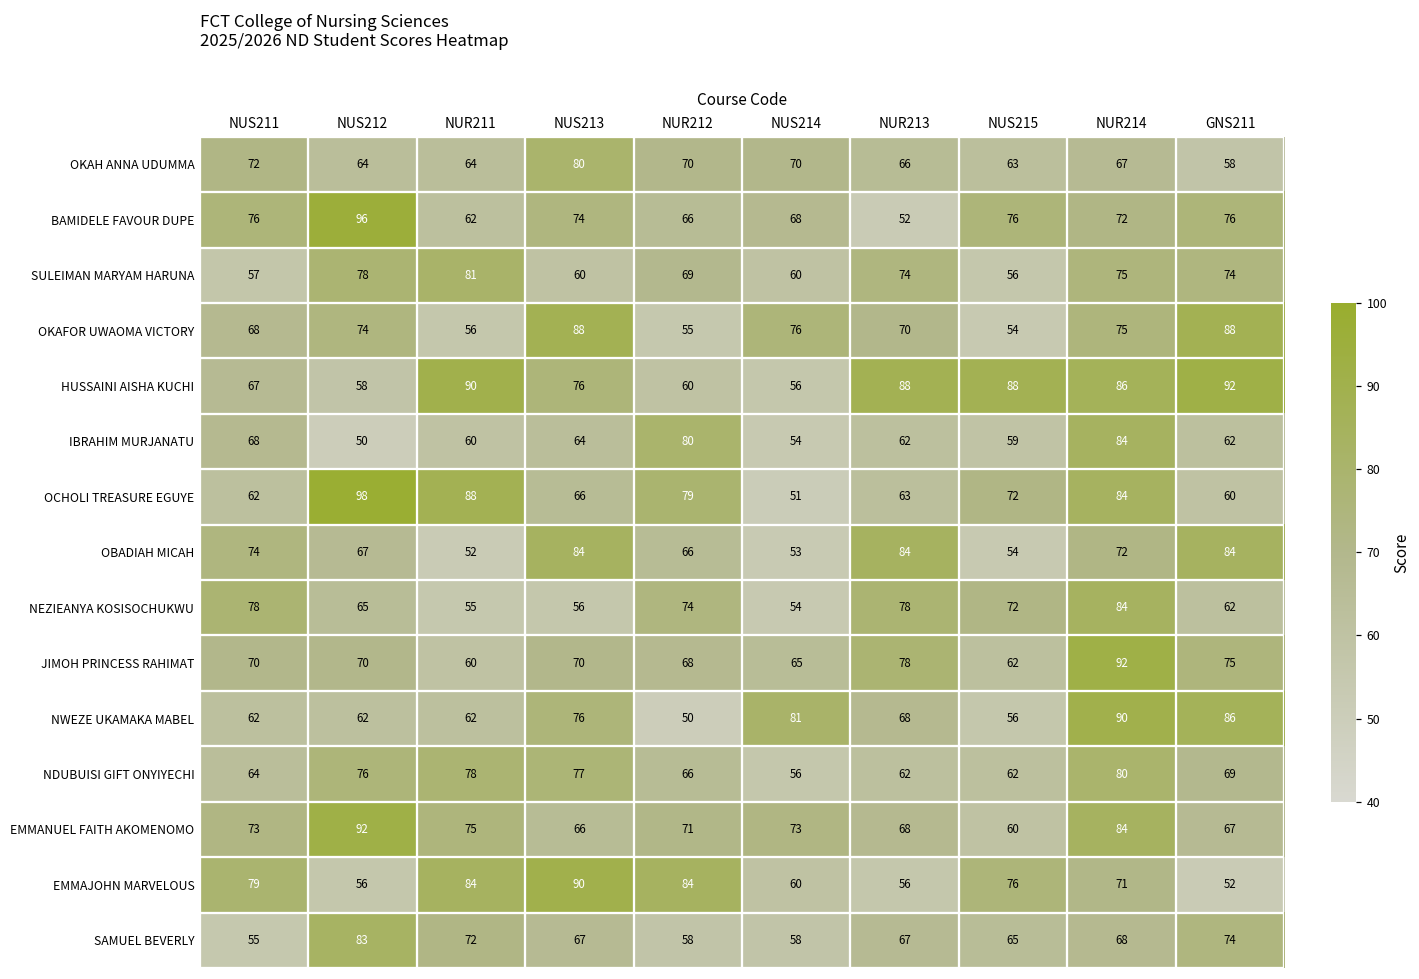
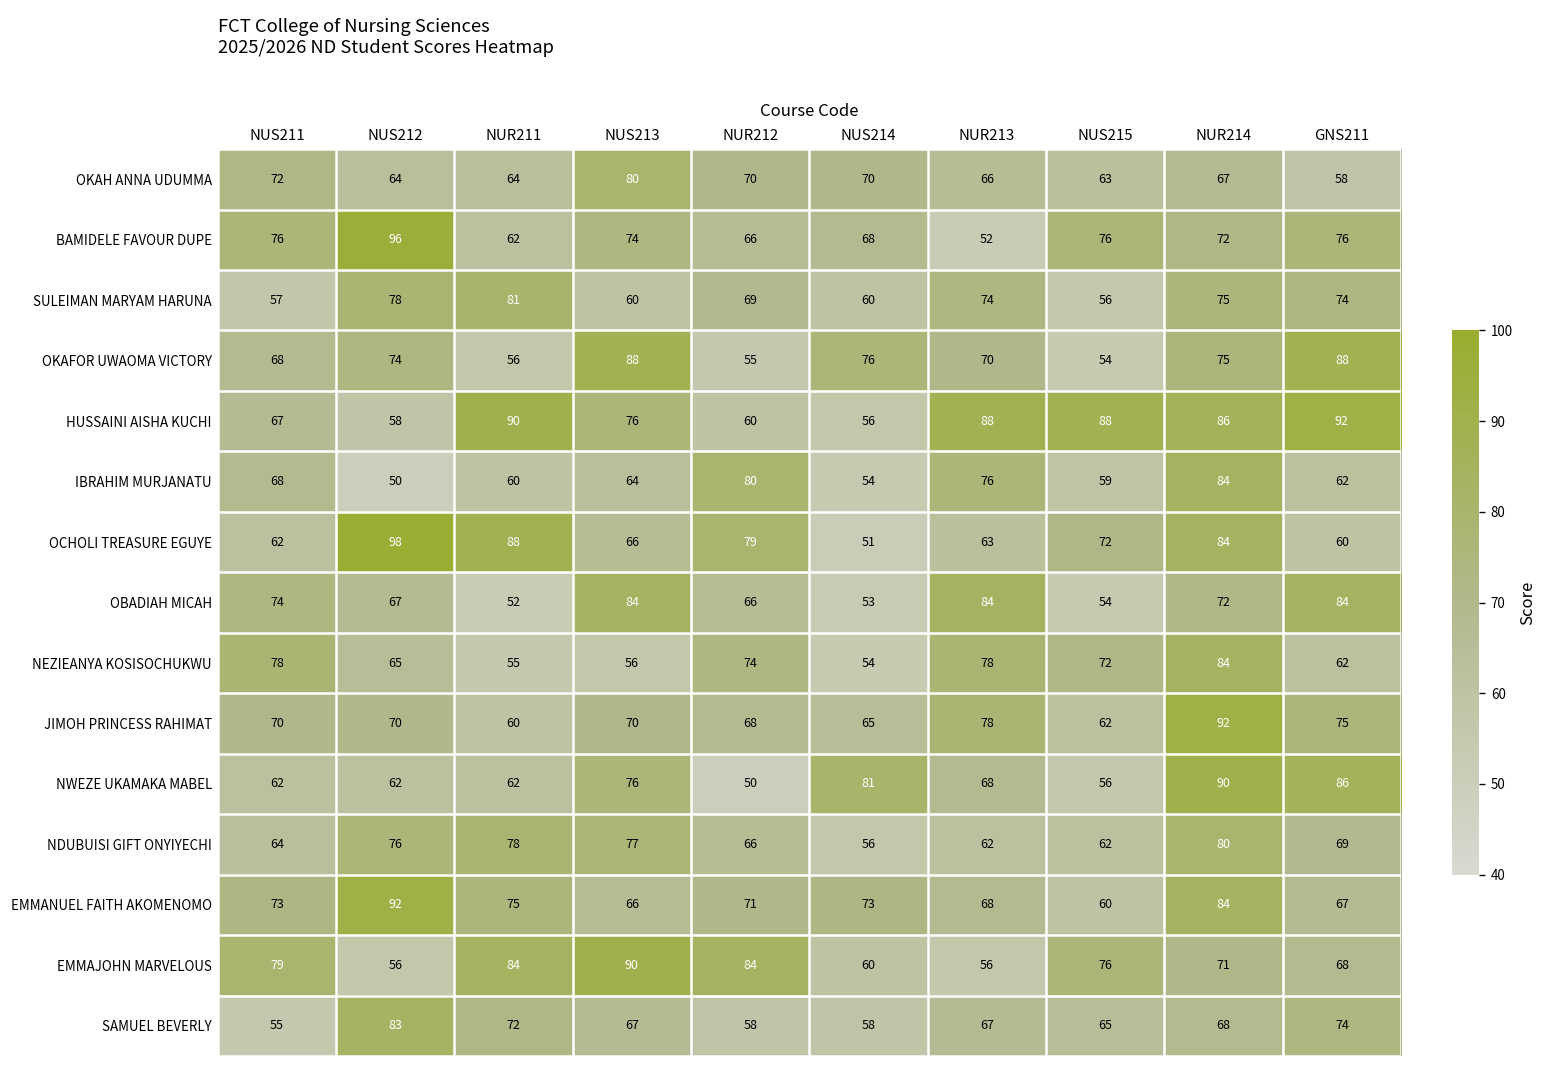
  {
    "OKAH ANNA UDUMMA": {
      "NUS211": 72,
      "NUS212": 64,
      "NUR211": 64,
      "NUS213": 80,
      "NUR212": 70,
      "NUS214": 70,
      "NUR213": 66,
      "NUS215": 63,
      "NUR214": 67,
      "GNS211": 58
    },
    "BAMIDELE FAVOUR DUPE": {
      "NUS211": 76,
      "NUS212": 96,
      "NUR211": 62,
      "NUS213": 74,
      "NUR212": 66,
      "NUS214": 68,
      "NUR213": 52,
      "NUS215": 76,
      "NUR214": 72,
      "GNS211": 76
    },
    "SULEIMAN MARYAM HARUNA": {
      "NUS211": 57,
      "NUS212": 78,
      "NUR211": 81,
      "NUS213": 60,
      "NUR212": 69,
      "NUS214": 60,
      "NUR213": 74,
      "NUS215": 56,
      "NUR214": 75,
      "GNS211": 74
    },
    "OKAFOR UWAOMA VICTORY": {
      "NUS211": 68,
      "NUS212": 74,
      "NUR211": 56,
      "NUS213": 88,
      "NUR212": 55,
      "NUS214": 76,
      "NUR213": 70,
      "NUS215": 54,
      "NUR214": 75,
      "GNS211": 88
    },
    "HUSSAINI AISHA KUCHI": {
      "NUS211": 67,
      "NUS212": 58,
      "NUR211": 90,
      "NUS213": 76,
      "NUR212": 60,
      "NUS214": 56,
      "NUR213": 88,
      "NUS215": 88,
      "NUR214": 86,
      "GNS211": 92
    },
    "IBRAHIM MURJANATU": {
      "NUS211": 68,
      "NUS212": 50,
      "NUR211": 60,
      "NUS213": 64,
      "NUR212": 80,
      "NUS214": 54,
-     "NUR213": 62,
+     "NUR213": 76,
      "NUS215": 59,
      "NUR214": 84,
      "GNS211": 62
    },
    "OCHOLI TREASURE EGUYE": {
      "NUS211": 62,
      "NUS212": 98,
      "NUR211": 88,
      "NUS213": 66,
      "NUR212": 79,
      "NUS214": 51,
      "NUR213": 63,
      "NUS215": 72,
      "NUR214": 84,
      "GNS211": 60
    },
    "OBADIAH MICAH": {
      "NUS211": 74,
      "NUS212": 67,
      "NUR211": 52,
      "NUS213": 84,
      "NUR212": 66,
      "NUS214": 53,
      "NUR213": 84,
      "NUS215": 54,
      "NUR214": 72,
      "GNS211": 84
    },
    "NEZIEANYA KOSISOCHUKWU": {
      "NUS211": 78,
      "NUS212": 65,
      "NUR211": 55,
      "NUS213": 56,
      "NUR212": 74,
      "NUS214": 54,
      "NUR213": 78,
      "NUS215": 72,
      "NUR214": 84,
      "GNS211": 62
    },
    "JIMOH PRINCESS RAHIMAT": {
      "NUS211": 70,
      "NUS212": 70,
      "NUR211": 60,
      "NUS213": 70,
      "NUR212": 68,
      "NUS214": 65,
      "NUR213": 78,
      "NUS215": 62,
      "NUR214": 92,
      "GNS211": 75
    },
    "NWEZE UKAMAKA MABEL": {
      "NUS211": 62,
      "NUS212": 62,
      "NUR211": 62,
      "NUS213": 76,
      "NUR212": 50,
      "NUS214": 81,
      "NUR213": 68,
      "NUS215": 56,
      "NUR214": 90,
      "GNS211": 86
    },
    "NDUBUISI GIFT ONYIYECHI": {
      "NUS211": 64,
      "NUS212": 76,
      "NUR211": 78,
      "NUS213": 77,
      "NUR212": 66,
      "NUS214": 56,
      "NUR213": 62,
      "NUS215": 62,
      "NUR214": 80,
      "GNS211": 69
    },
    "EMMANUEL FAITH AKOMENOMO": {
      "NUS211": 73,
      "NUS212": 92,
      "NUR211": 75,
      "NUS213": 66,
      "NUR212": 71,
      "NUS214": 73,
      "NUR213": 68,
      "NUS215": 60,
      "NUR214": 84,
      "GNS211": 67
    },
    "EMMAJOHN MARVELOUS": {
      "NUS211": 79,
      "NUS212": 56,
      "NUR211": 84,
      "NUS213": 90,
      "NUR212": 84,
      "NUS214": 60,
      "NUR213": 56,
      "NUS215": 76,
      "NUR214": 71,
-     "GNS211": 52
+     "GNS211": 68
    },
    "SAMUEL BEVERLY": {
      "NUS211": 55,
      "NUS212": 83,
      "NUR211": 72,
      "NUS213": 67,
      "NUR212": 58,
      "NUS214": 58,
      "NUR213": 67,
      "NUS215": 65,
      "NUR214": 68,
      "GNS211": 74
    }
  }
